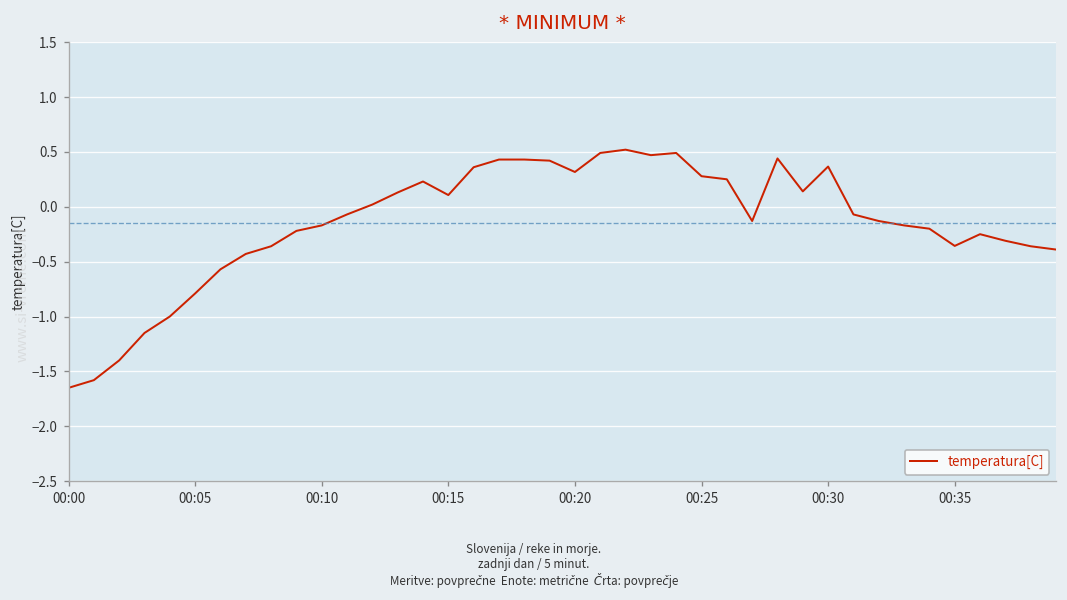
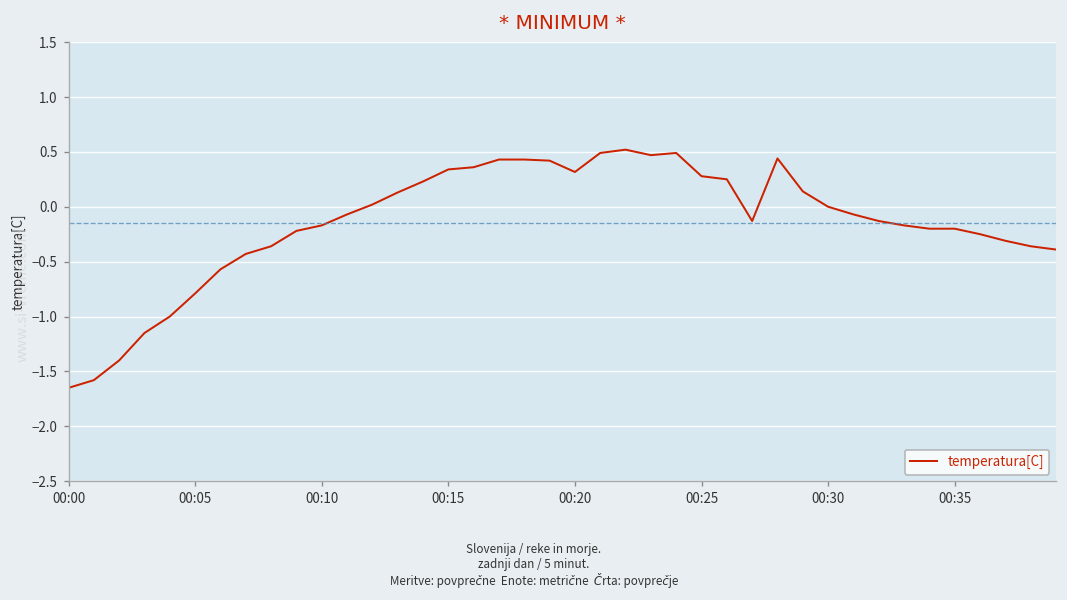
  {
    "00:00": -1.6,
    "00:05": -0.8,
    "00:10": -0.2,
-   "00:15": 0.1,
+   "00:15": 0.3,
    "00:20": 0.3,
    "00:25": 0.3,
-   "00:30": 0.4,
-   "00:35": -0.4
+   "00:30": 0.0,
+   "00:35": -0.2
  }
